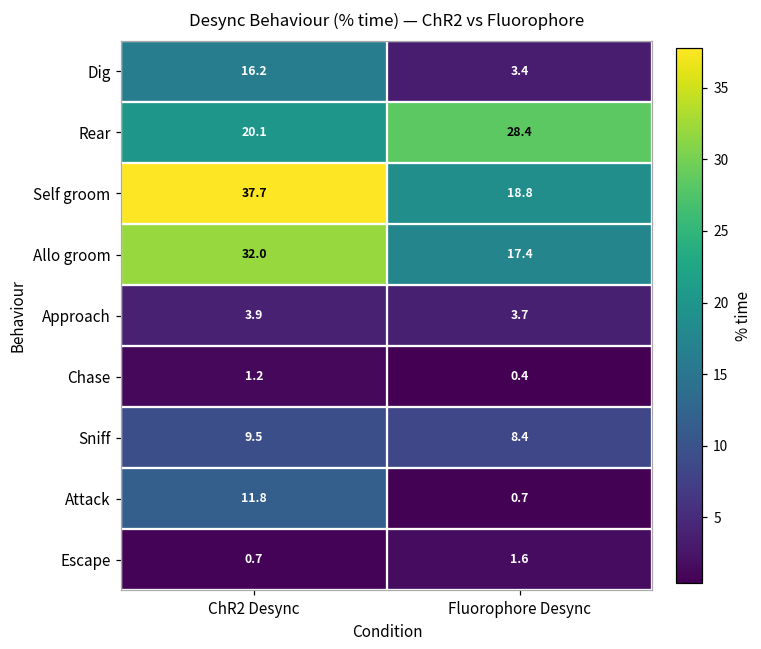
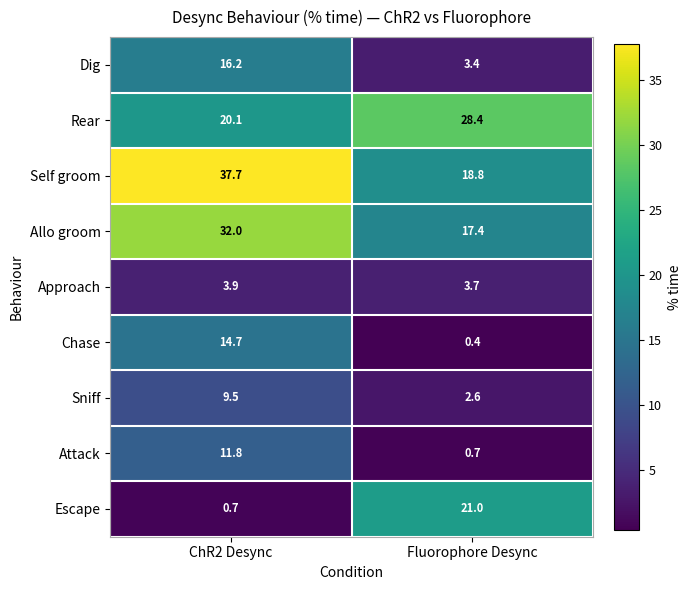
  {
    "Dig": {
      "ChR2 Desync": 16.2,
      "Fluorophore Desync": 3.4
    },
    "Rear": {
      "ChR2 Desync": 20.1,
      "Fluorophore Desync": 28.4
    },
    "Self groom": {
      "ChR2 Desync": 37.7,
      "Fluorophore Desync": 18.8
    },
    "Allo groom": {
      "ChR2 Desync": 32.0,
      "Fluorophore Desync": 17.4
    },
    "Approach": {
      "ChR2 Desync": 3.9,
      "Fluorophore Desync": 3.7
    },
    "Chase": {
-     "ChR2 Desync": 1.2,
+     "ChR2 Desync": 14.7,
      "Fluorophore Desync": 0.4
    },
    "Sniff": {
      "ChR2 Desync": 9.5,
-     "Fluorophore Desync": 8.4
+     "Fluorophore Desync": 2.6
    },
    "Attack": {
      "ChR2 Desync": 11.8,
      "Fluorophore Desync": 0.7
    },
    "Escape": {
      "ChR2 Desync": 0.7,
-     "Fluorophore Desync": 1.6
+     "Fluorophore Desync": 21.0
    }
  }
